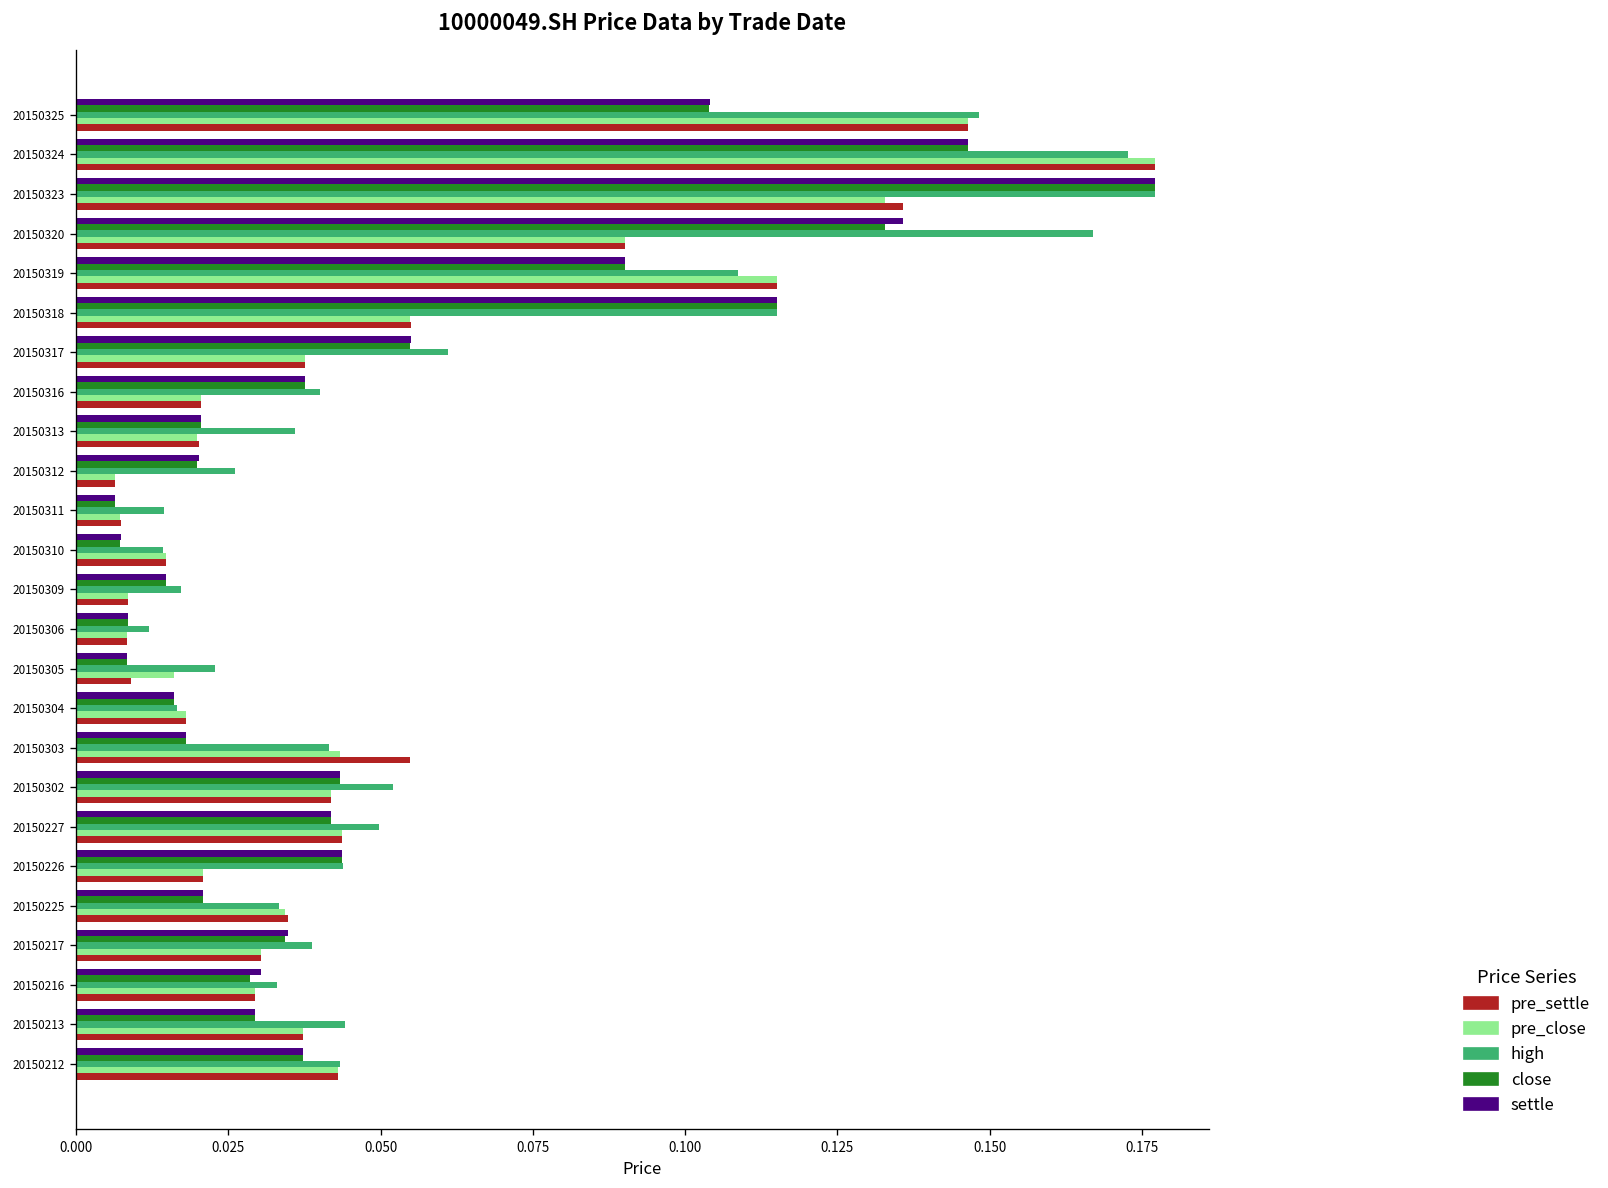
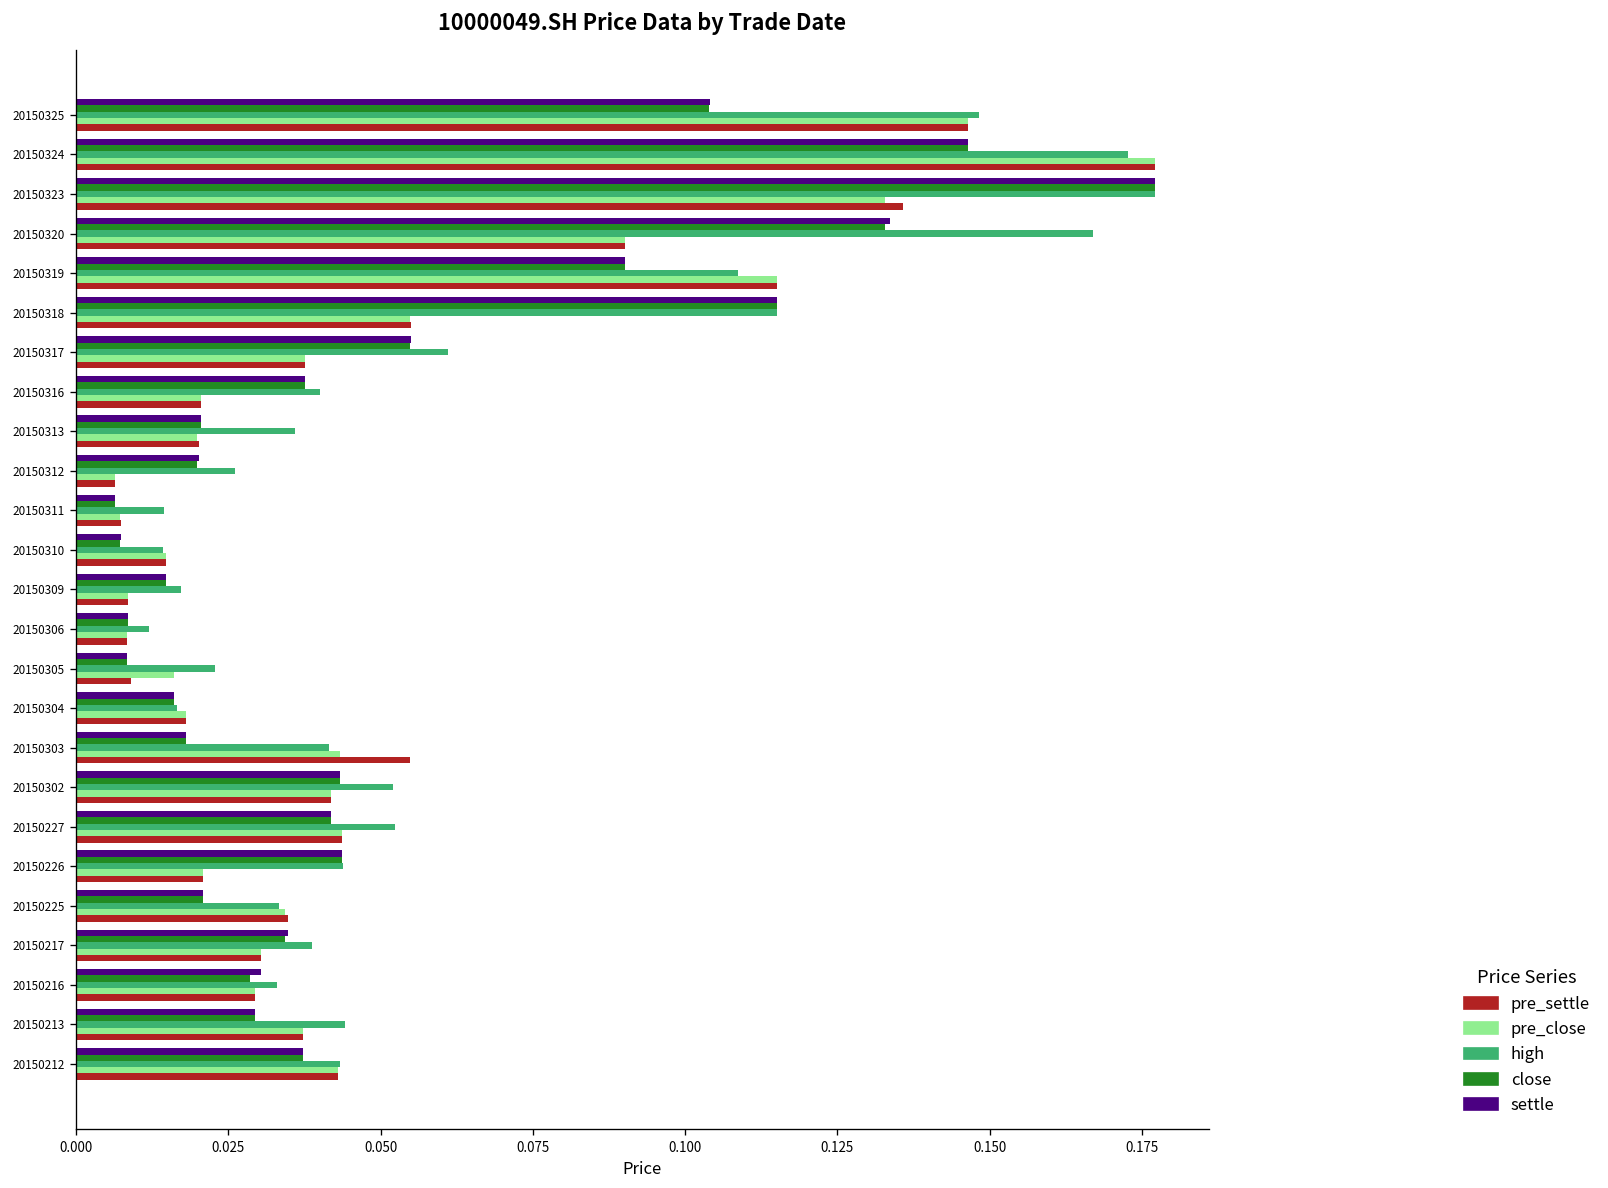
  {
    "pre_settle": {
      "20150325": 0.147,
      "20150324": 0.177,
      "20150323": 0.136,
      "20150320": 0.090,
      "20150319": 0.115,
      "20150318": 0.055,
      "20150317": 0.038,
      "20150316": 0.021,
      "20150313": 0.020,
      "20150312": 0.006,
      "20150311": 0.007,
      "20150310": 0.015,
      "20150309": 0.009,
      "20150306": 0.008,
      "20150305": 0.009,
      "20150304": 0.018,
      "20150303": 0.055,
      "20150302": 0.042,
      "20150227": 0.044,
      "20150226": 0.021,
      "20150225": 0.035,
      "20150217": 0.030,
      "20150216": 0.029,
      "20150213": 0.037,
      "20150212": 0.043
    },
    "pre_close": {
      "20150325": 0.147,
      "20150324": 0.177,
      "20150323": 0.133,
      "20150320": 0.090,
      "20150319": 0.115,
      "20150318": 0.055,
      "20150317": 0.038,
      "20150316": 0.021,
      "20150313": 0.020,
      "20150312": 0.006,
      "20150311": 0.007,
      "20150310": 0.015,
      "20150309": 0.009,
      "20150306": 0.008,
      "20150305": 0.016,
      "20150304": 0.018,
      "20150303": 0.043,
      "20150302": 0.042,
      "20150227": 0.044,
      "20150226": 0.021,
      "20150225": 0.034,
      "20150217": 0.030,
      "20150216": 0.029,
      "20150213": 0.037,
      "20150212": 0.043
    },
    "high": {
      "20150325": 0.148,
      "20150324": 0.173,
      "20150323": 0.177,
      "20150320": 0.167,
      "20150319": 0.109,
      "20150318": 0.115,
      "20150317": 0.061,
      "20150316": 0.040,
      "20150313": 0.036,
      "20150312": 0.026,
      "20150311": 0.014,
      "20150310": 0.014,
      "20150309": 0.017,
      "20150306": 0.012,
      "20150305": 0.023,
      "20150304": 0.017,
      "20150303": 0.042,
      "20150302": 0.052,
-     "20150227": 0.050,
+     "20150227": 0.052,
      "20150226": 0.044,
      "20150225": 0.033,
      "20150217": 0.039,
      "20150216": 0.033,
      "20150213": 0.044,
      "20150212": 0.043
    },
    "close": {
      "20150325": 0.104,
      "20150324": 0.147,
      "20150323": 0.177,
      "20150320": 0.133,
      "20150319": 0.090,
      "20150318": 0.115,
      "20150317": 0.055,
      "20150316": 0.038,
      "20150313": 0.021,
      "20150312": 0.020,
      "20150311": 0.006,
      "20150310": 0.007,
      "20150309": 0.015,
      "20150306": 0.009,
      "20150305": 0.008,
      "20150304": 0.016,
      "20150303": 0.018,
      "20150302": 0.043,
      "20150227": 0.042,
      "20150226": 0.044,
      "20150225": 0.021,
      "20150217": 0.034,
      "20150216": 0.029,
      "20150213": 0.029,
      "20150212": 0.037
    },
    "settle": {
      "20150325": 0.104,
      "20150324": 0.147,
      "20150323": 0.177,
-     "20150320": 0.136,
+     "20150320": 0.134,
      "20150319": 0.090,
      "20150318": 0.115,
      "20150317": 0.055,
      "20150316": 0.038,
      "20150313": 0.021,
      "20150312": 0.020,
      "20150311": 0.006,
      "20150310": 0.007,
      "20150309": 0.015,
      "20150306": 0.009,
      "20150305": 0.008,
      "20150304": 0.016,
      "20150303": 0.018,
      "20150302": 0.043,
      "20150227": 0.042,
      "20150226": 0.044,
      "20150225": 0.021,
      "20150217": 0.035,
      "20150216": 0.030,
      "20150213": 0.029,
      "20150212": 0.037
    }
  }
